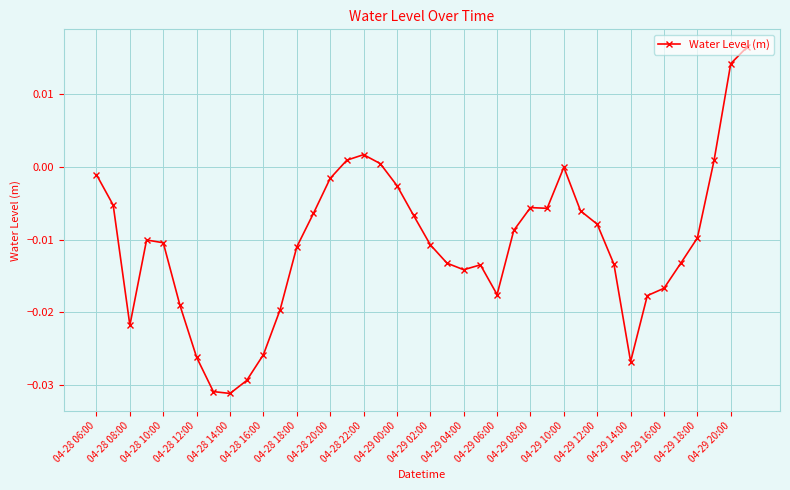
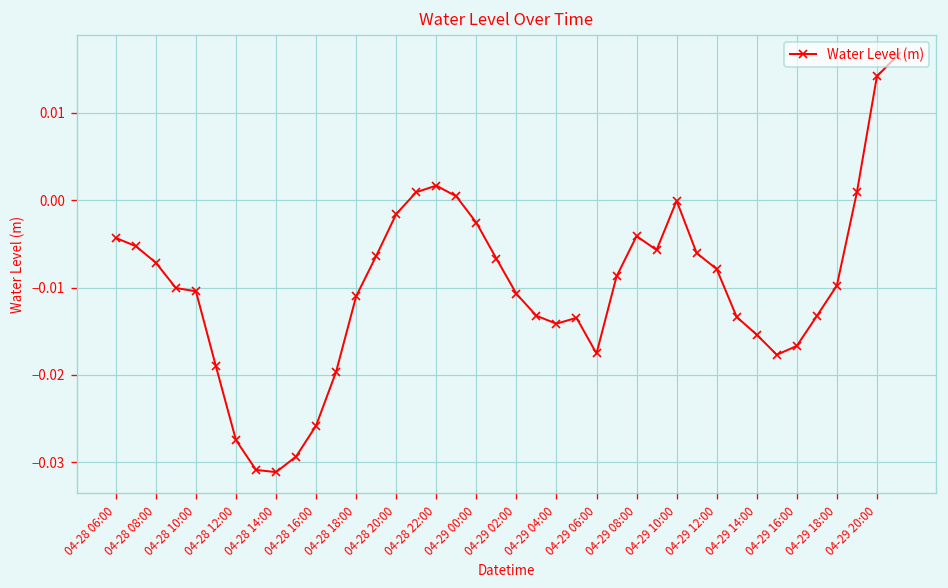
  {
-   "04-28 06:00": -0.001,
-   "04-28 08:00": -0.022,
+   "04-28 06:00": -0.004,
+   "04-28 08:00": -0.007,
    "04-28 10:00": -0.010,
-   "04-28 12:00": -0.026,
+   "04-28 12:00": -0.027,
    "04-28 14:00": -0.031,
    "04-28 16:00": -0.026,
    "04-28 18:00": -0.011,
    "04-28 20:00": -0.002,
    "04-28 22:00": 0.002,
    "04-29 00:00": -0.003,
    "04-29 02:00": -0.011,
    "04-29 04:00": -0.014,
    "04-29 06:00": -0.018,
-   "04-29 08:00": -0.006,
+   "04-29 08:00": -0.004,
    "04-29 10:00": 0.000,
    "04-29 12:00": -0.008,
-   "04-29 14:00": -0.027,
+   "04-29 14:00": -0.015,
    "04-29 16:00": -0.017,
    "04-29 18:00": -0.010,
    "04-29 20:00": 0.014
  }
